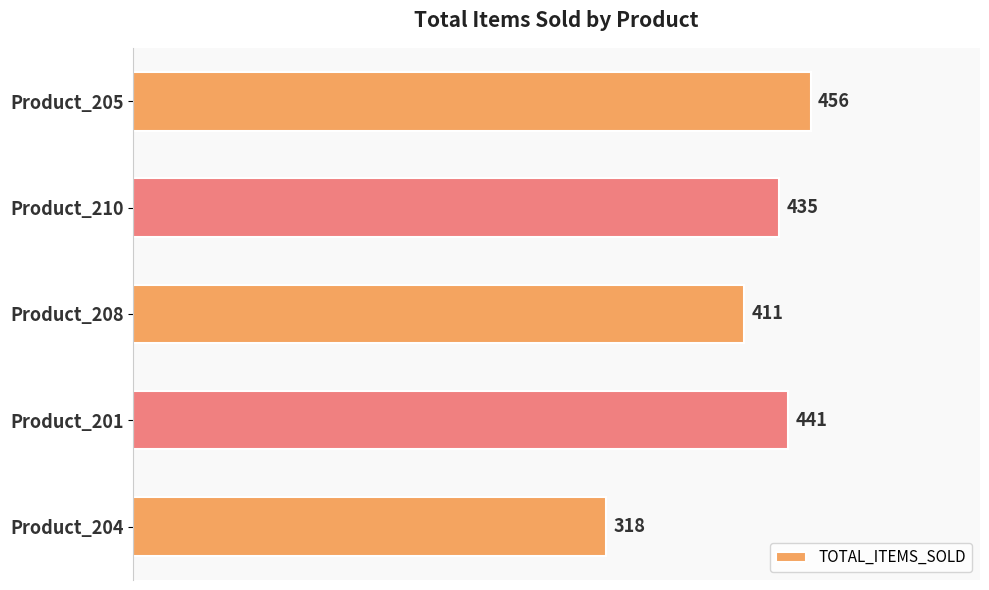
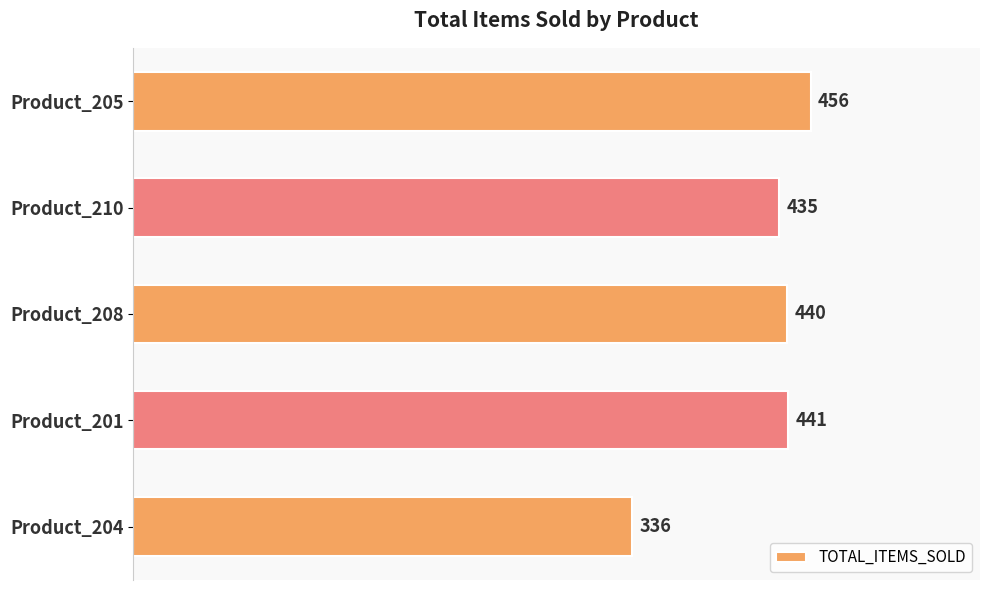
  {
    "Product_205": 456,
    "Product_210": 435,
-   "Product_208": 411,
+   "Product_208": 440,
    "Product_201": 441,
-   "Product_204": 318
+   "Product_204": 336
  }
